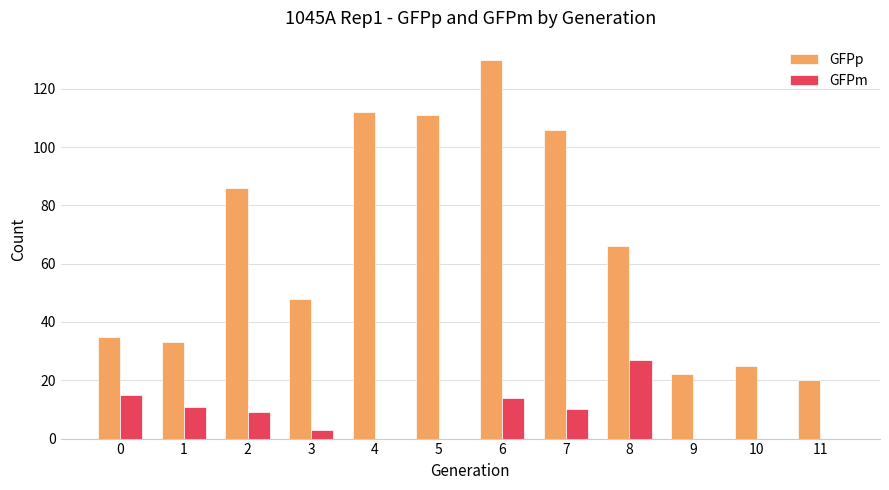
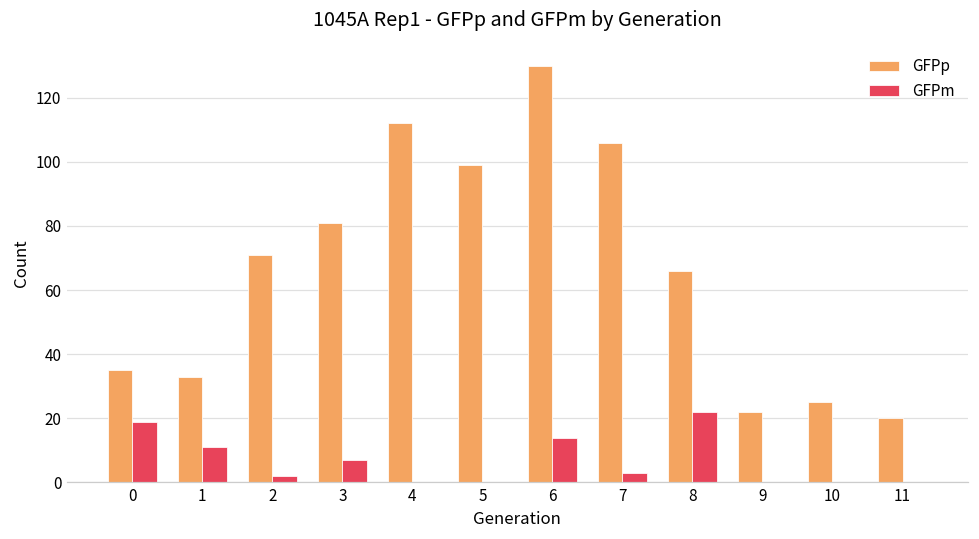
  {
    "GFPp": {
      "0": 35,
      "1": 33,
-     "2": 86,
-     "3": 48,
+     "2": 71,
+     "3": 81,
      "4": 112,
-     "5": 111,
+     "5": 99,
      "6": 130,
      "7": 106,
      "8": 66,
      "9": 22,
      "10": 25,
      "11": 20
    },
    "GFPm": {
-     "0": 15,
+     "0": 19,
      "1": 11,
-     "2": 9,
-     "3": 3,
+     "2": 2,
+     "3": 7,
      "4": 0,
      "5": 0,
      "6": 14,
-     "7": 10,
-     "8": 27,
+     "7": 3,
+     "8": 22,
      "9": 0,
      "10": 0,
      "11": 0
    }
  }
